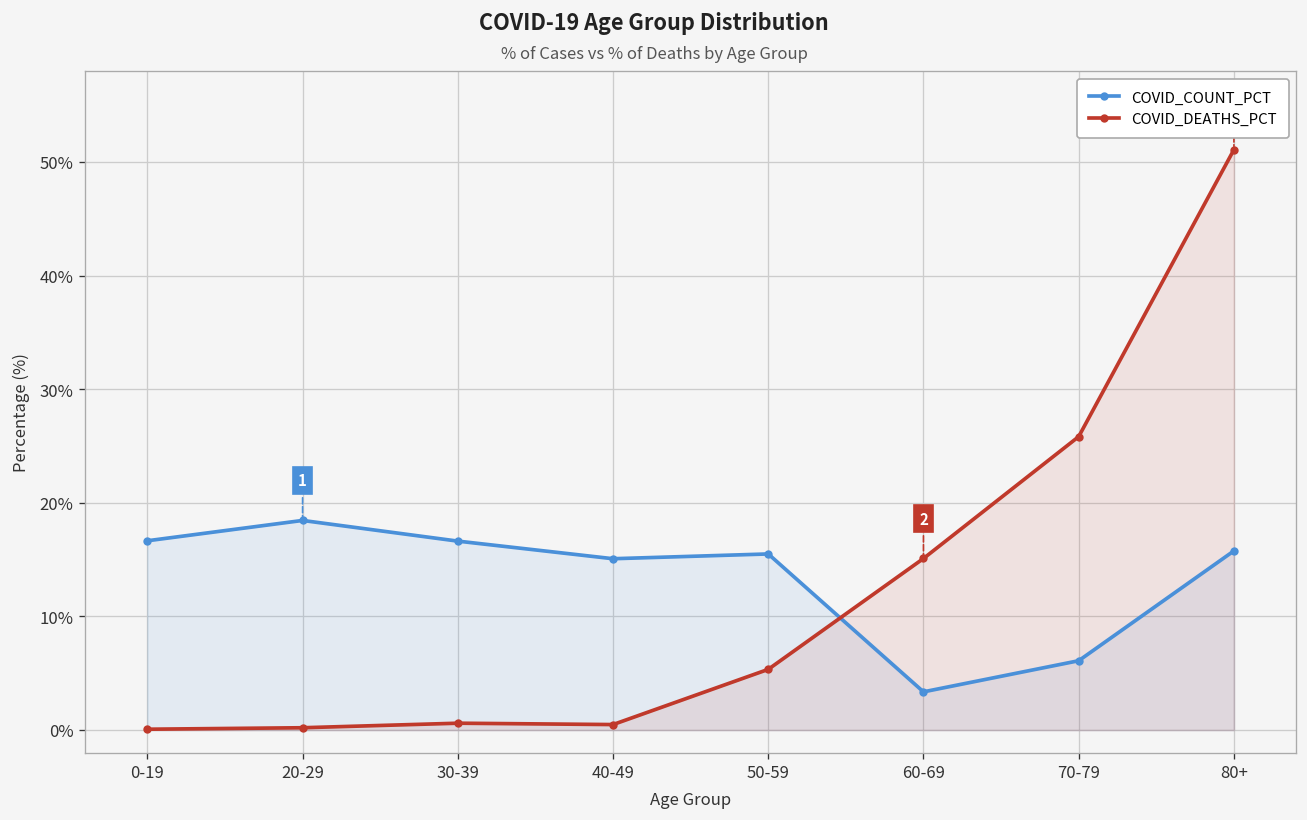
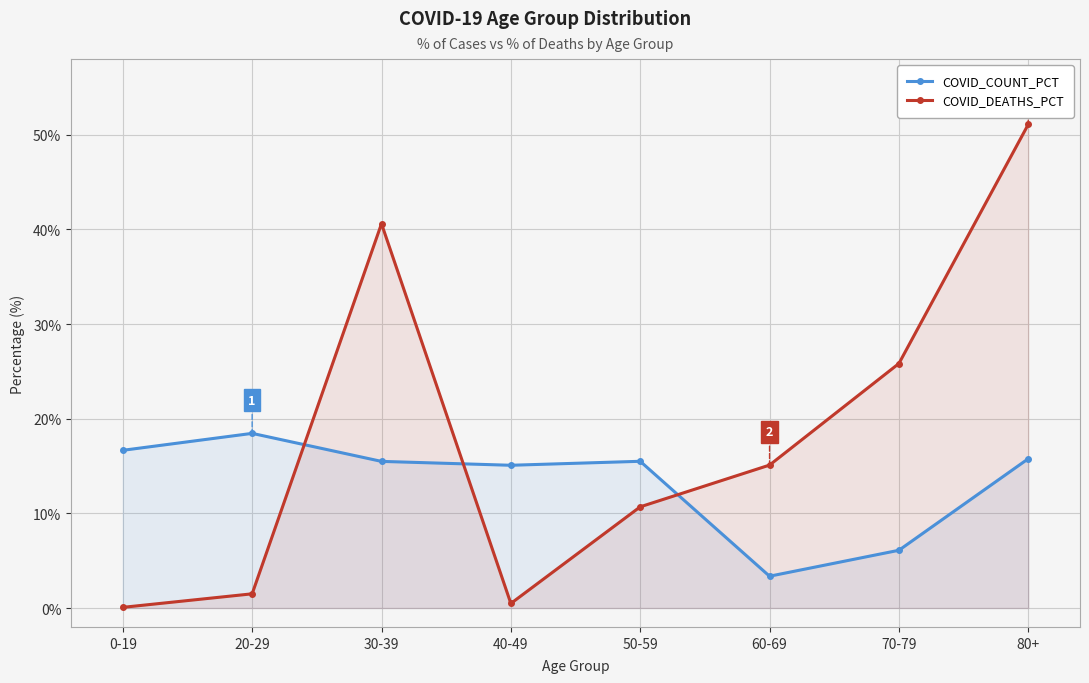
  {
    "COVID_COUNT_PCT": {
      "0-19": "17%",
-     "30-39": "17%",
+     "30-39": "15%",
      "40-49": "15%",
      "50-59": "16%",
      "60-69": "3%",
      "70-79": "6%",
      "80+": "16%"
    },
    "COVID_DEATHS_PCT": {
      "0-19": "0%",
-     "20-29": "0%",
-     "30-39": "1%",
+     "20-29": "2%",
+     "30-39": "41%",
      "40-49": "0%",
-     "50-59": "5%",
+     "50-59": "11%",
      "70-79": "26%",
      "80+": "51%"
    }
  }
